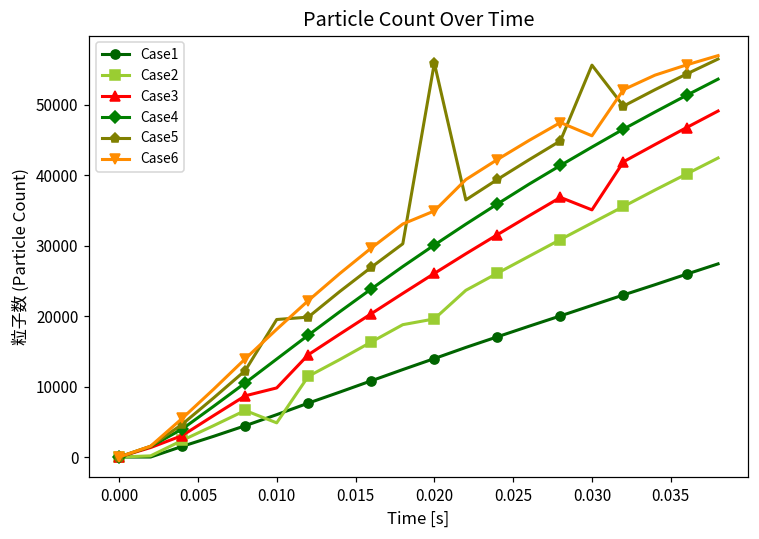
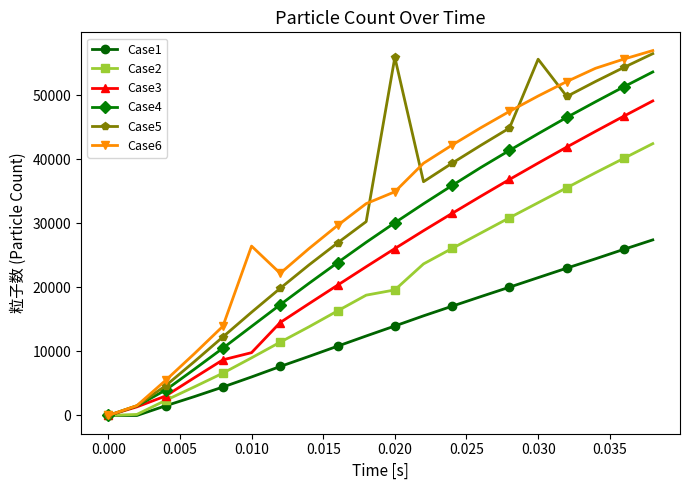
  {
    "Case2": {
-     "0.010": 5000,
+     "0.010": 9000,
      "0.020": 20000,
      "0.030": 33000
    },
    "Case3": {
      "0.010": 10000,
      "0.020": 26000,
-     "0.030": 35000
+     "0.030": 39000
    },
    "Case5": {
-     "0.010": 20000,
+     "0.010": 16000,
      "0.020": 56000,
      "0.030": 56000
    },
    "Case6": {
-     "0.010": 18000,
+     "0.010": 26000,
      "0.020": 35000,
-     "0.030": 46000
+     "0.030": 50000
    }
  }
